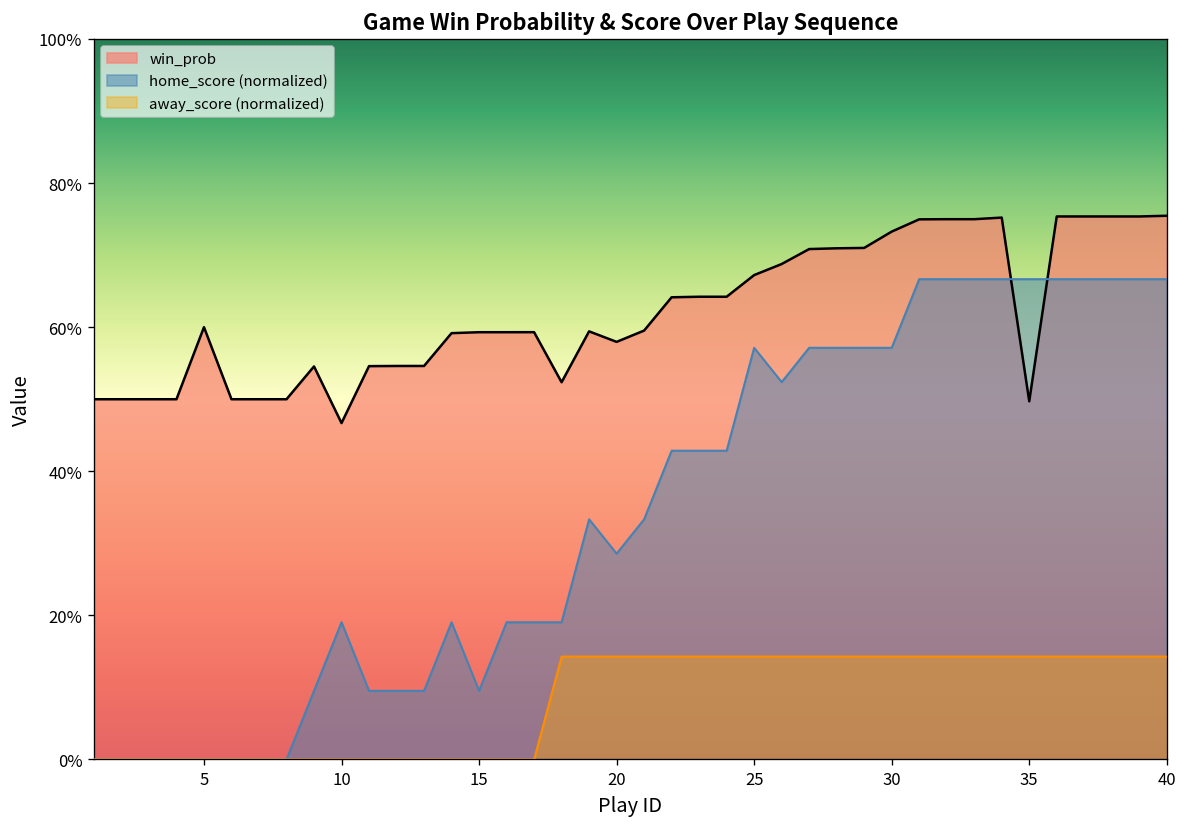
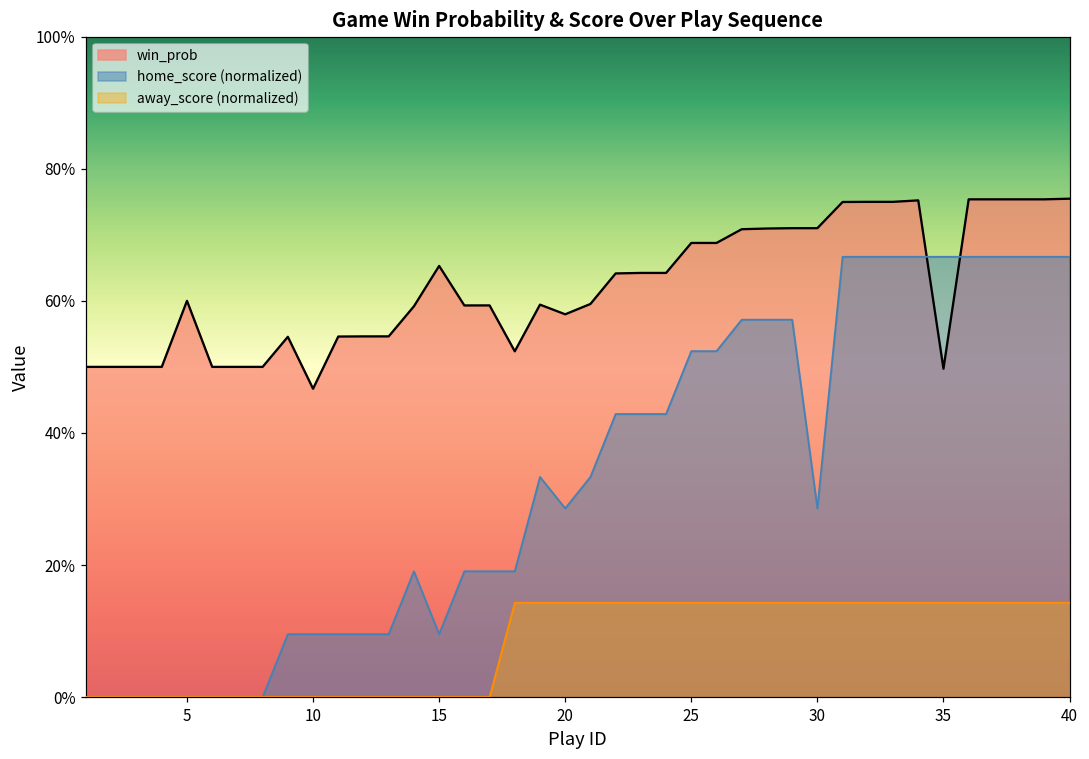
  {
    "win_prob": {
      "5": "60%",
      "10": "47%",
-     "15": "59%",
+     "15": "65%",
      "20": "58%",
-     "25": "67%",
-     "30": "73%",
+     "25": "69%",
+     "30": "71%",
      "35": "50%",
      "40": "75%"
    },
    "home_score (normalized)": {
-     "10": "19%",
+     "10": "10%",
      "15": "10%",
      "20": "29%",
-     "25": "57%",
-     "30": "57%",
+     "25": "52%",
+     "30": "29%",
      "35": "67%",
      "40": "67%"
    },
    "away_score (normalized)": {
      "10": "0%",
      "15": "0%",
      "20": "14%",
      "25": "14%",
      "30": "14%",
      "35": "14%",
      "40": "14%"
    }
  }
